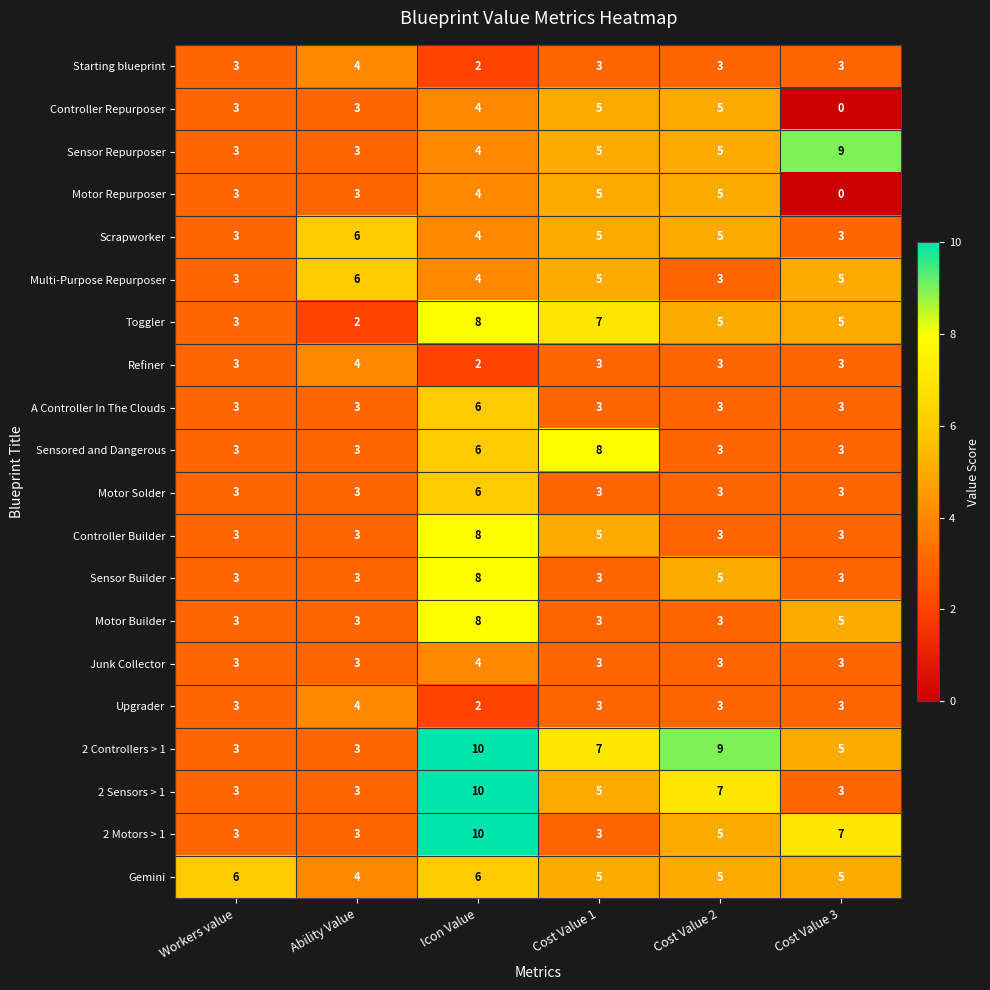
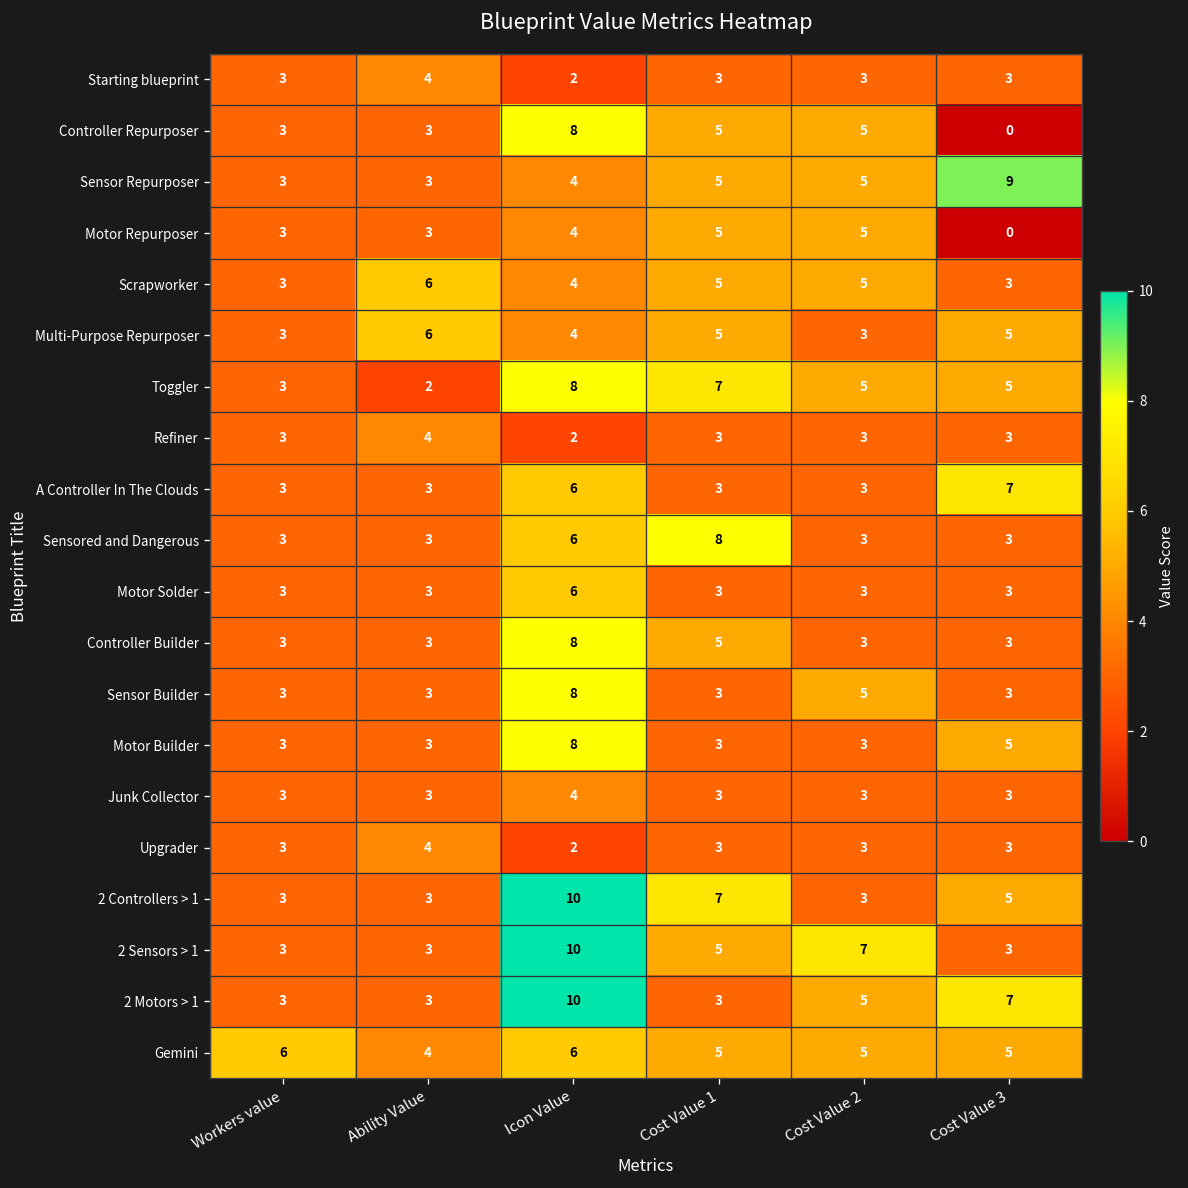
  {
    "Starting blueprint": {
      "Workers value": 3,
      "Ability Value": 4,
      "Icon Value": 2,
      "Cost Value 1": 3,
      "Cost Value 2": 3,
      "Cost Value 3": 3
    },
    "Controller Repurposer": {
      "Workers value": 3,
      "Ability Value": 3,
-     "Icon Value": 4,
+     "Icon Value": 8,
      "Cost Value 1": 5,
      "Cost Value 2": 5,
      "Cost Value 3": 0
    },
    "Sensor Repurposer": {
      "Workers value": 3,
      "Ability Value": 3,
      "Icon Value": 4,
      "Cost Value 1": 5,
      "Cost Value 2": 5,
      "Cost Value 3": 9
    },
    "Motor Repurposer": {
      "Workers value": 3,
      "Ability Value": 3,
      "Icon Value": 4,
      "Cost Value 1": 5,
      "Cost Value 2": 5,
      "Cost Value 3": 0
    },
    "Scrapworker": {
      "Workers value": 3,
      "Ability Value": 6,
      "Icon Value": 4,
      "Cost Value 1": 5,
      "Cost Value 2": 5,
      "Cost Value 3": 3
    },
    "Multi-Purpose Repurposer": {
      "Workers value": 3,
      "Ability Value": 6,
      "Icon Value": 4,
      "Cost Value 1": 5,
      "Cost Value 2": 3,
      "Cost Value 3": 5
    },
    "Toggler": {
      "Workers value": 3,
      "Ability Value": 2,
      "Icon Value": 8,
      "Cost Value 1": 7,
      "Cost Value 2": 5,
      "Cost Value 3": 5
    },
    "Refiner": {
      "Workers value": 3,
      "Ability Value": 4,
      "Icon Value": 2,
      "Cost Value 1": 3,
      "Cost Value 2": 3,
      "Cost Value 3": 3
    },
    "A Controller In The Clouds": {
      "Workers value": 3,
      "Ability Value": 3,
      "Icon Value": 6,
      "Cost Value 1": 3,
      "Cost Value 2": 3,
-     "Cost Value 3": 3
+     "Cost Value 3": 7
    },
    "Sensored and Dangerous": {
      "Workers value": 3,
      "Ability Value": 3,
      "Icon Value": 6,
      "Cost Value 1": 8,
      "Cost Value 2": 3,
      "Cost Value 3": 3
    },
    "Motor Solder": {
      "Workers value": 3,
      "Ability Value": 3,
      "Icon Value": 6,
      "Cost Value 1": 3,
      "Cost Value 2": 3,
      "Cost Value 3": 3
    },
    "Controller Builder": {
      "Workers value": 3,
      "Ability Value": 3,
      "Icon Value": 8,
      "Cost Value 1": 5,
      "Cost Value 2": 3,
      "Cost Value 3": 3
    },
    "Sensor Builder": {
      "Workers value": 3,
      "Ability Value": 3,
      "Icon Value": 8,
      "Cost Value 1": 3,
      "Cost Value 2": 5,
      "Cost Value 3": 3
    },
    "Motor Builder": {
      "Workers value": 3,
      "Ability Value": 3,
      "Icon Value": 8,
      "Cost Value 1": 3,
      "Cost Value 2": 3,
      "Cost Value 3": 5
    },
    "Junk Collector": {
      "Workers value": 3,
      "Ability Value": 3,
      "Icon Value": 4,
      "Cost Value 1": 3,
      "Cost Value 2": 3,
      "Cost Value 3": 3
    },
    "Upgrader": {
      "Workers value": 3,
      "Ability Value": 4,
      "Icon Value": 2,
      "Cost Value 1": 3,
      "Cost Value 2": 3,
      "Cost Value 3": 3
    },
    "2 Controllers > 1": {
      "Workers value": 3,
      "Ability Value": 3,
      "Icon Value": 10,
      "Cost Value 1": 7,
-     "Cost Value 2": 9,
+     "Cost Value 2": 3,
      "Cost Value 3": 5
    },
    "2 Sensors > 1": {
      "Workers value": 3,
      "Ability Value": 3,
      "Icon Value": 10,
      "Cost Value 1": 5,
      "Cost Value 2": 7,
      "Cost Value 3": 3
    },
    "2 Motors > 1": {
      "Workers value": 3,
      "Ability Value": 3,
      "Icon Value": 10,
      "Cost Value 1": 3,
      "Cost Value 2": 5,
      "Cost Value 3": 7
    },
    "Gemini": {
      "Workers value": 6,
      "Ability Value": 4,
      "Icon Value": 6,
      "Cost Value 1": 5,
      "Cost Value 2": 5,
      "Cost Value 3": 5
    }
  }
